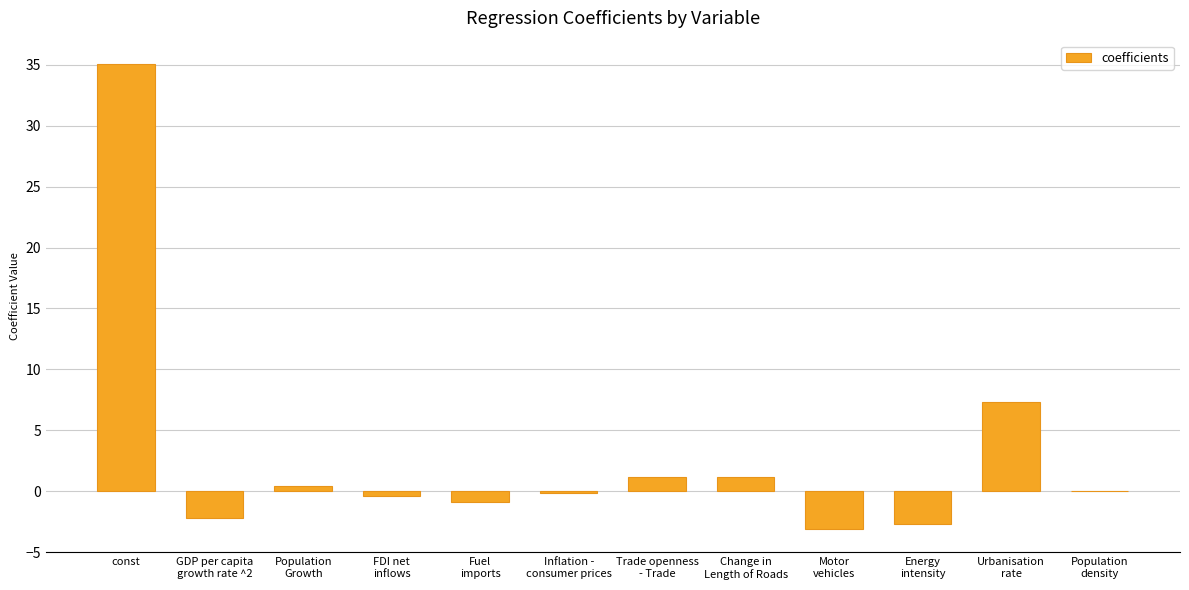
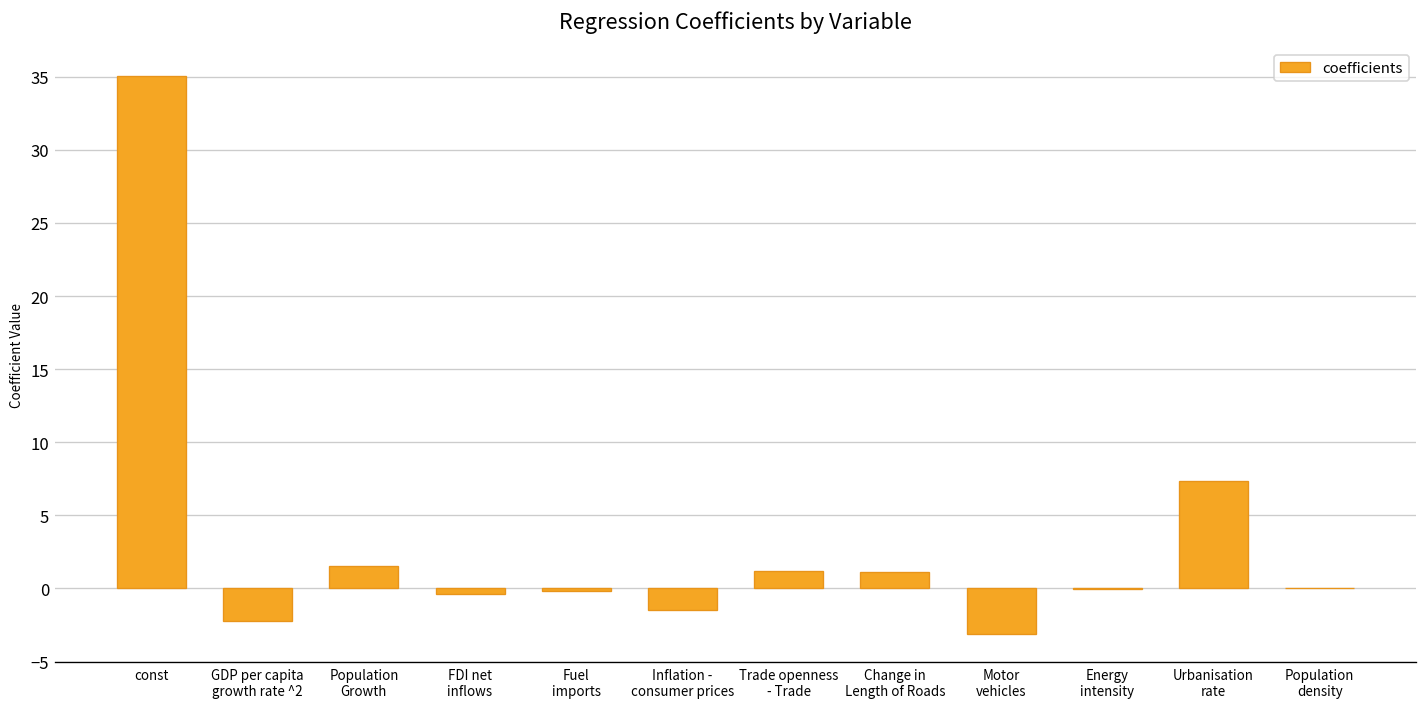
  {
    "const": 35.1,
    "GDP per capita growth rate ^2": -2.2,
-   "Population Growth": 0.5,
+   "Population Growth": 1.6,
    "FDI net inflows": -0.4,
-   "Fuel imports": -0.8,
-   "Inflation - consumer prices": -0.2,
+   "Fuel imports": -0.2,
+   "Inflation - consumer prices": -1.5,
    "Trade openness - Trade": 1.2,
    "Change in Length of Roads": 1.1,
    "Motor vehicles": -3.1,
-   "Energy intensity": -2.7,
+   "Energy intensity": 0.0,
    "Urbanisation rate": 7.4
  }
